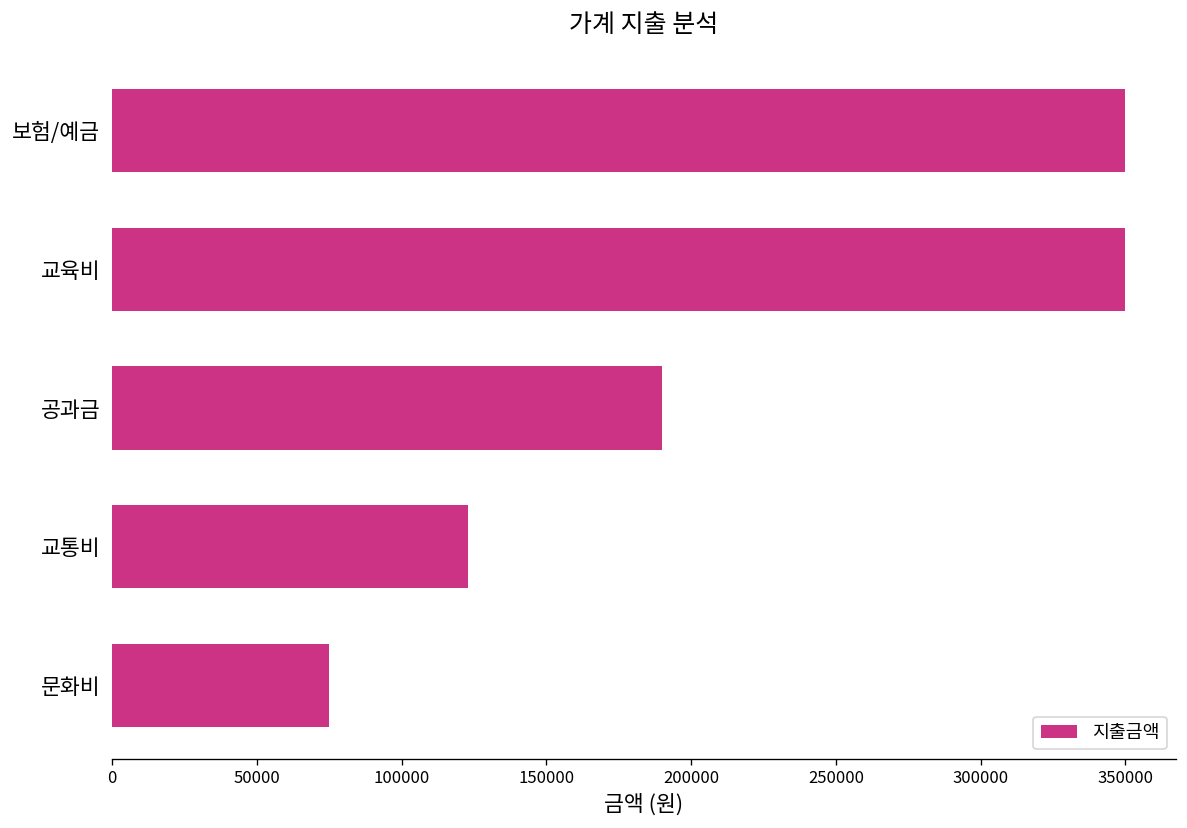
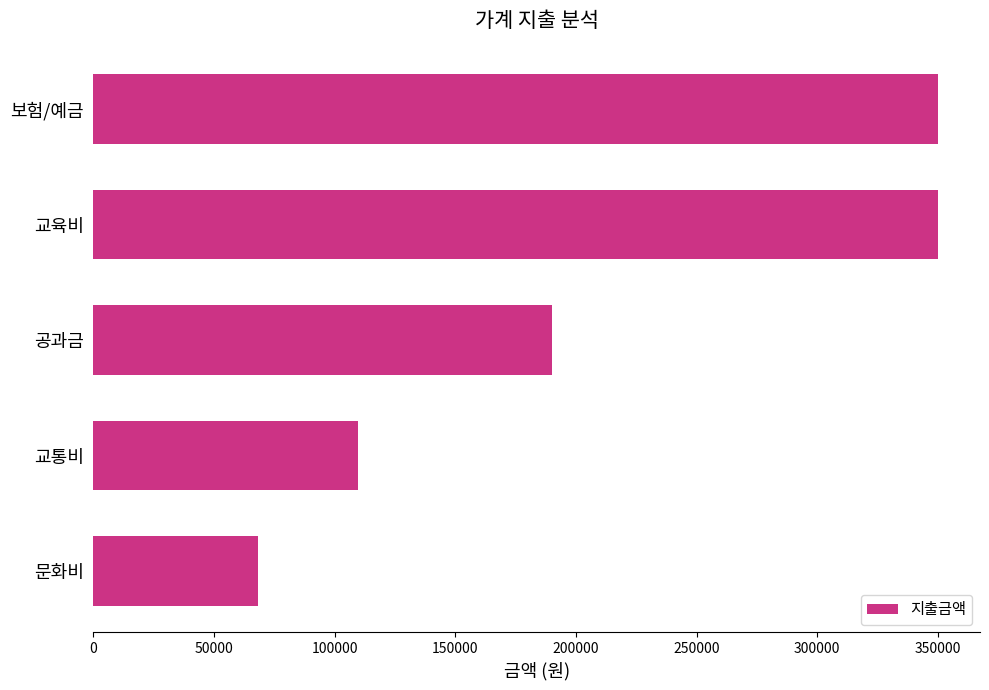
  {
    "보험/예금": 350000,
    "교육비": 350000,
    "공과금": 190000,
-   "교통비": 123000,
-   "문화비": 75000
+   "교통비": 110000,
+   "문화비": 68000
  }
